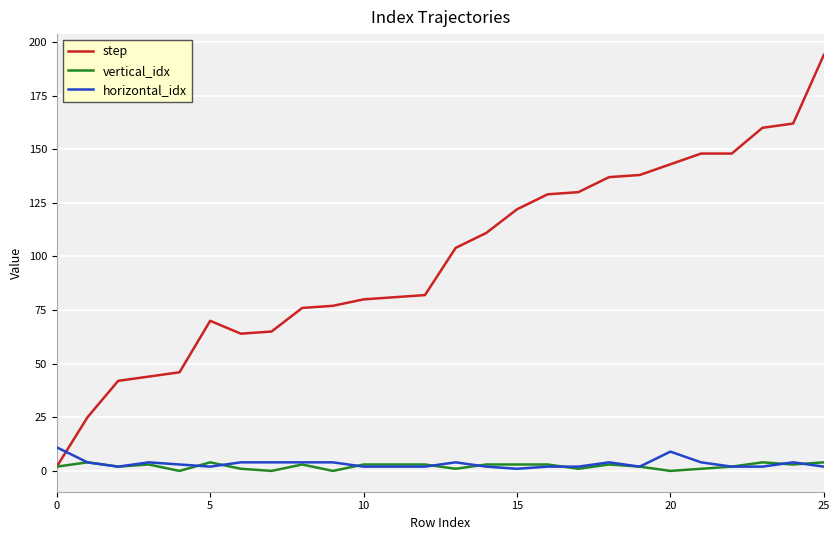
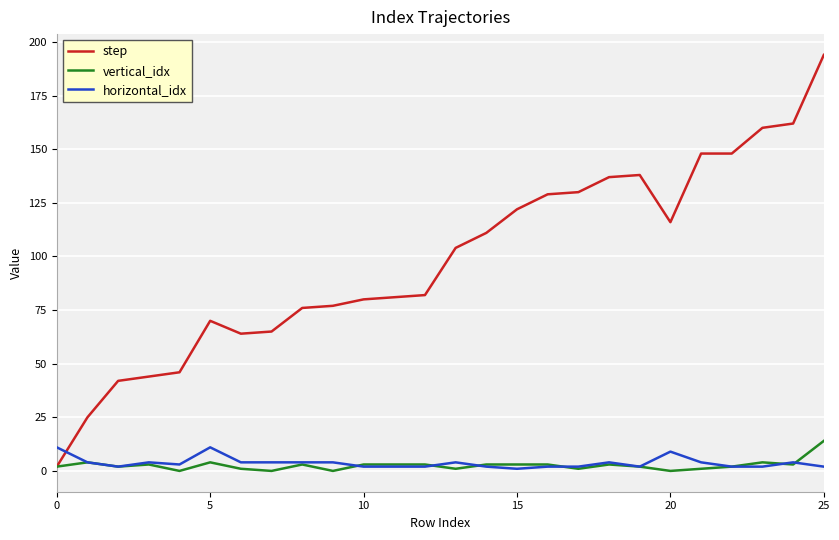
  {
    "step": {
      "5": 70,
      "10": 80,
      "15": 122,
-     "20": 143,
+     "20": 116,
      "25": 194
    },
    "vertical_idx": {
      "5": 4,
      "15": 3,
      "20": 0,
-     "25": 4
+     "25": 14
    },
    "horizontal_idx": {
      "0": 11,
-     "5": 2,
+     "5": 11,
      "15": 1,
      "20": 9,
      "25": 2
    }
  }
